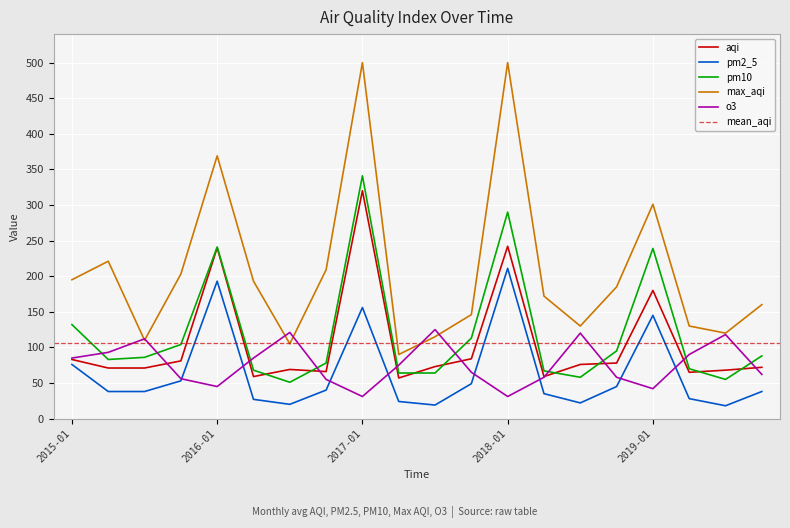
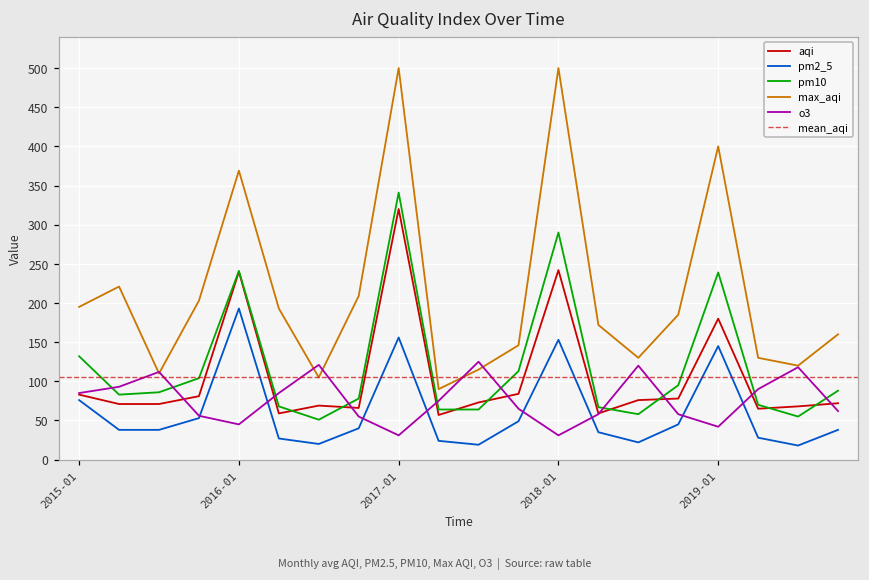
  {
    "aqi": {
      "2017-01": 320,
      "2018-01": 240,
      "2019-01": 180
    },
    "pm2_5": {
      "2015-01": 80,
      "2016-01": 190,
      "2017-01": 160,
-     "2018-01": 210,
+     "2018-01": 150,
      "2019-01": 150
    },
    "pm10": {
      "2015-01": 130,
      "2017-01": 340,
      "2018-01": 290,
      "2019-01": 240
    },
    "max_aqi": {
      "2015-01": 200,
      "2016-01": 370,
      "2017-01": 500,
      "2018-01": 500,
-     "2019-01": 300
+     "2019-01": 400
    },
    "o3": {
      "2016-01": 50,
      "2017-01": 30,
      "2018-01": 30,
      "2019-01": 40
    }
  }
